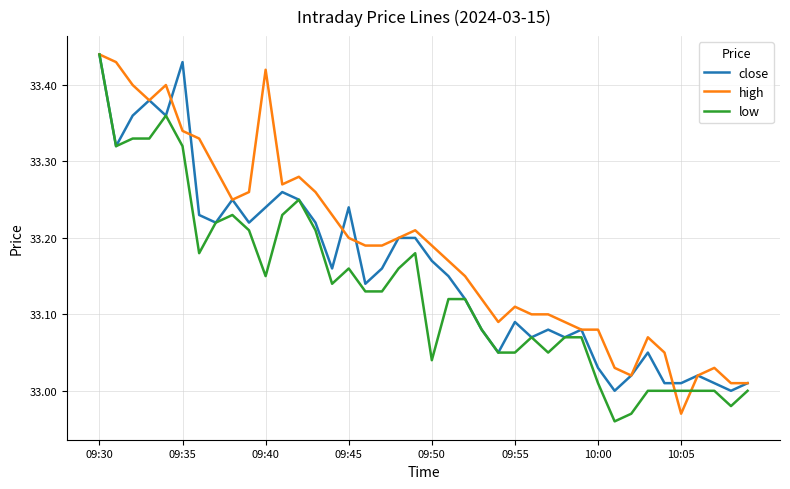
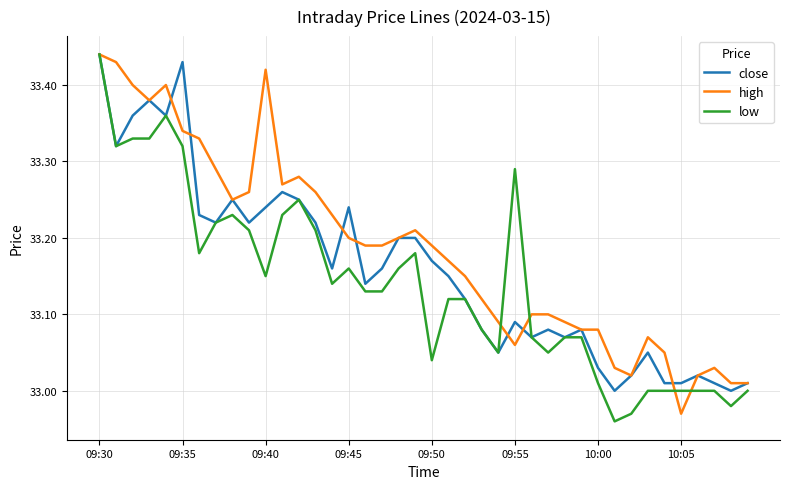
  {
    "close": {
      "09:35": 33.43,
      "09:40": 33.24,
      "09:45": 33.24,
      "09:50": 33.17,
      "09:55": 33.09,
      "10:00": 33.03,
      "10:05": 33.01
    },
    "high": {
      "09:35": 33.34,
      "09:40": 33.42,
      "09:45": 33.20,
      "09:50": 33.19,
-     "09:55": 33.11,
+     "09:55": 33.06,
      "10:00": 33.08,
      "10:05": 32.97
    },
    "low": {
      "09:35": 33.32,
      "09:40": 33.15,
      "09:45": 33.16,
      "09:50": 33.04,
-     "09:55": 33.05,
+     "09:55": 33.29,
      "10:00": 33.01,
      "10:05": 33.00
    }
  }
